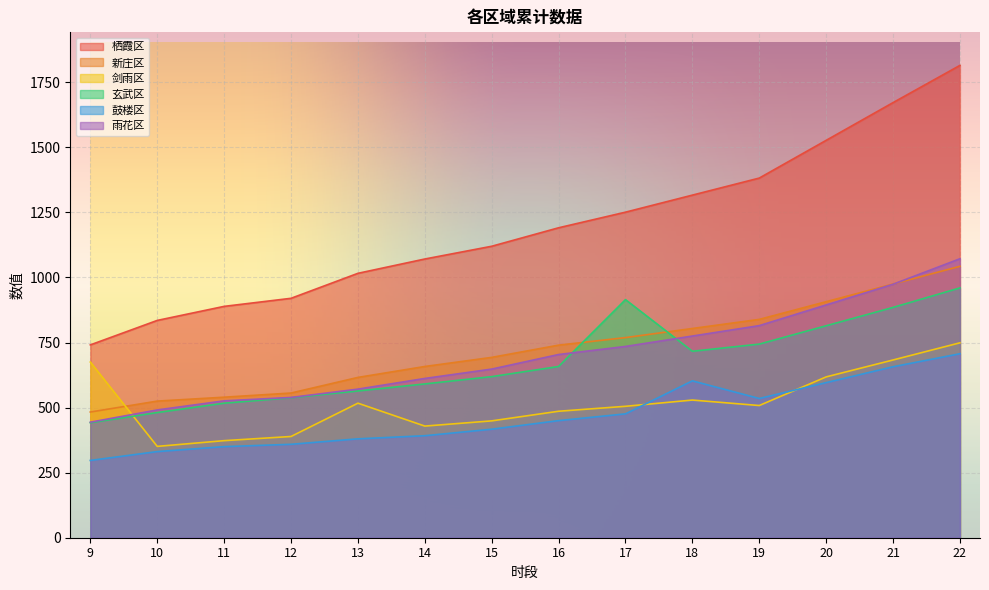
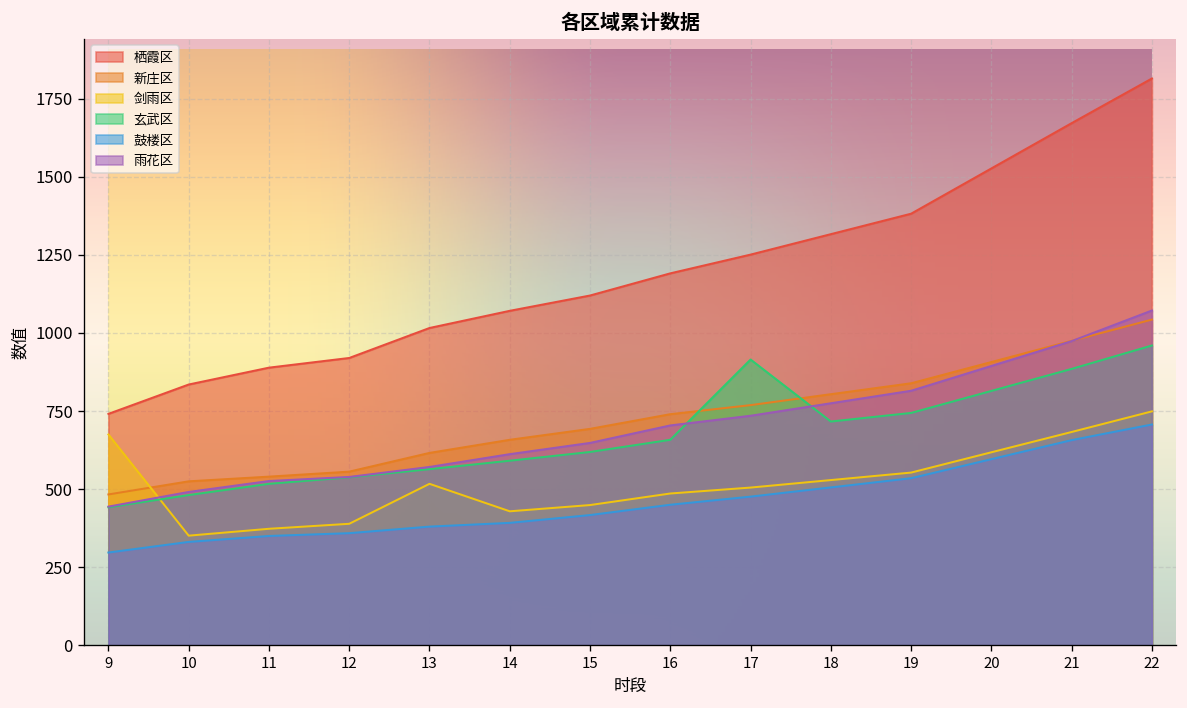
  {
    "剑雨区": {
      "9": 680,
      "10": 350,
      "11": 370,
      "12": 390,
      "13": 520,
      "14": 430,
      "15": 450,
      "16": 490,
      "17": 510,
      "18": 530,
-     "19": 510,
+     "19": 550,
      "20": 620,
      "21": 680,
      "22": 750
    },
    "玄武区": {
      "10": 480,
      "14": 590,
      "15": 620,
      "16": 660,
      "17": 920,
      "18": 720,
      "19": 740,
      "20": 810,
      "21": 890,
      "22": 960
    },
    "鼓楼区": {
      "9": 300,
      "10": 330,
      "11": 350,
      "12": 360,
      "13": 380,
      "14": 390,
      "15": 420,
      "16": 450,
      "17": 480,
-     "18": 600,
+     "18": 510,
      "19": 540,
      "20": 600,
      "21": 660,
      "22": 710
    },
    "雨花区": {
      "10": 490,
      "14": 610,
      "15": 650,
      "16": 700,
      "17": 740,
      "18": 780,
      "19": 820,
      "20": 890,
      "22": 1070
    }
  }
